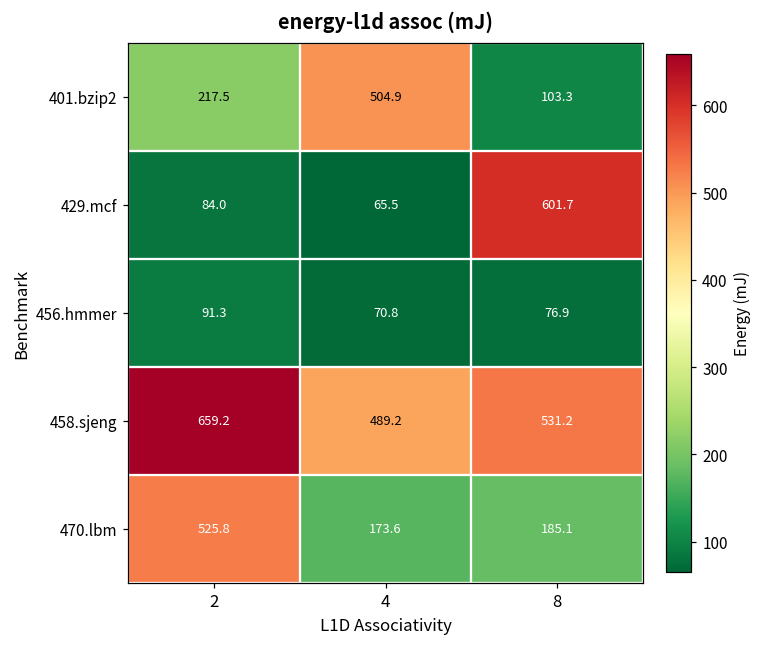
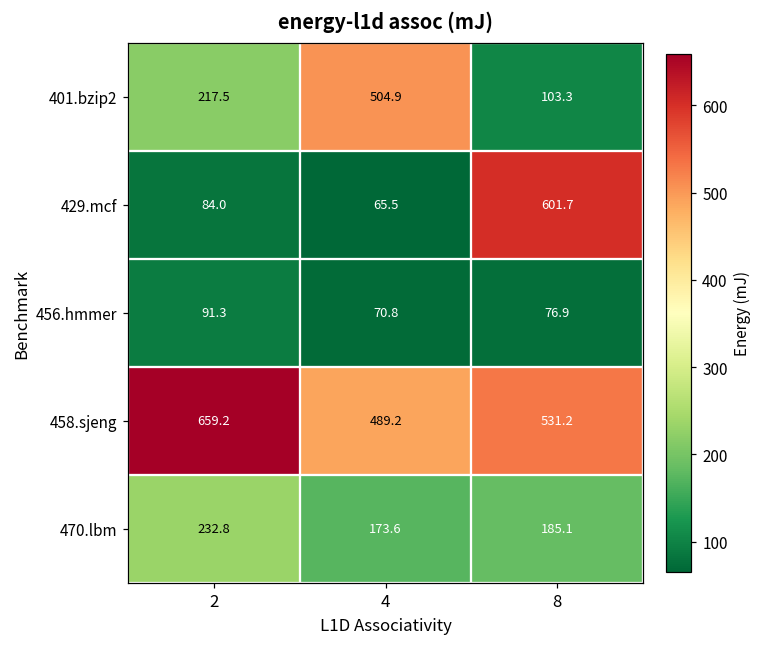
  {
    "401.bzip2": {
      "2": 217.5,
      "4": 504.9,
      "8": 103.3
    },
    "429.mcf": {
      "2": 84.0,
      "4": 65.5,
      "8": 601.7
    },
    "456.hmmer": {
      "2": 91.3,
      "4": 70.8,
      "8": 76.9
    },
    "458.sjeng": {
      "2": 659.2,
      "4": 489.2,
      "8": 531.2
    },
    "470.lbm": {
-     "2": 525.8,
+     "2": 232.8,
      "4": 173.6,
      "8": 185.1
    }
  }
